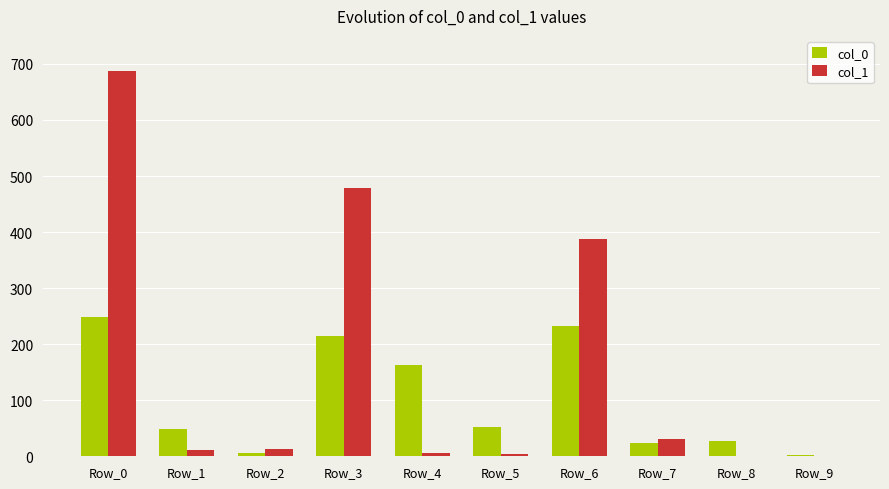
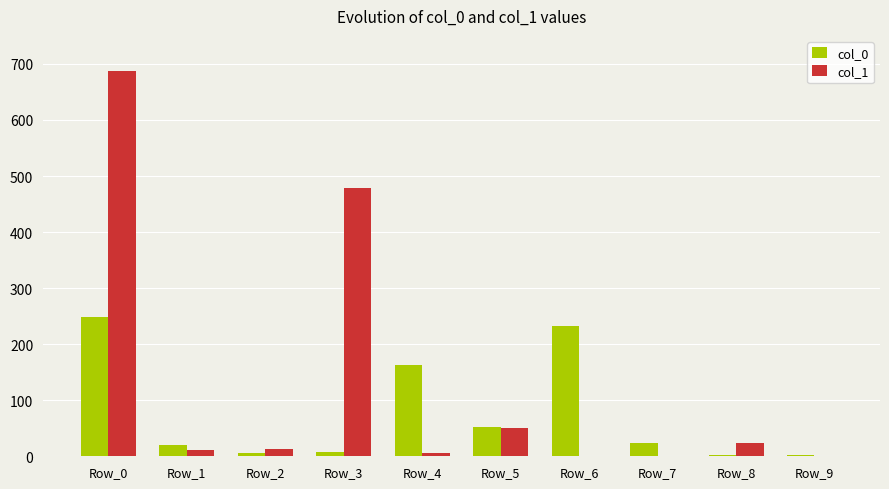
  {
    "col_0": {
      "Row_0": 250,
-     "Row_1": 50,
+     "Row_1": 20,
      "Row_2": 10,
-     "Row_3": 210,
+     "Row_3": 10,
      "Row_4": 160,
      "Row_5": 50,
      "Row_6": 230,
      "Row_7": 20,
-     "Row_8": 30
+     "Row_8": 0
    },
    "col_1": {
      "Row_0": 690,
      "Row_1": 10,
      "Row_2": 10,
      "Row_3": 480,
      "Row_4": 10,
-     "Row_5": 0,
-     "Row_6": 390,
-     "Row_7": 30,
-     "Row_8": 0,
+     "Row_5": 50,
+     "Row_6": 0,
+     "Row_7": 0,
+     "Row_8": 20,
      "Row_9": 0
    }
  }
